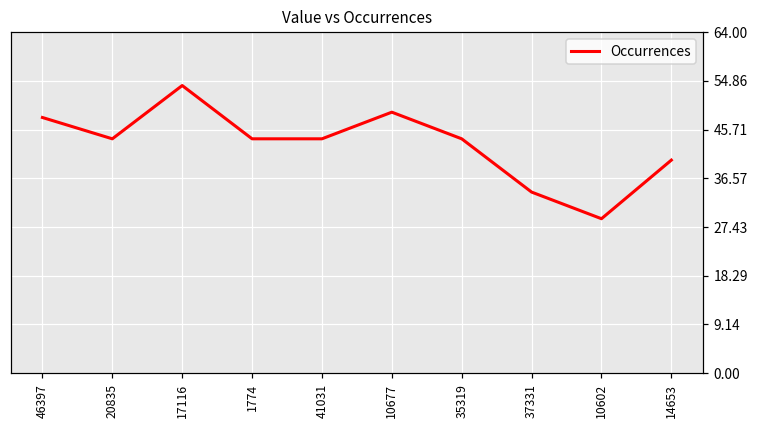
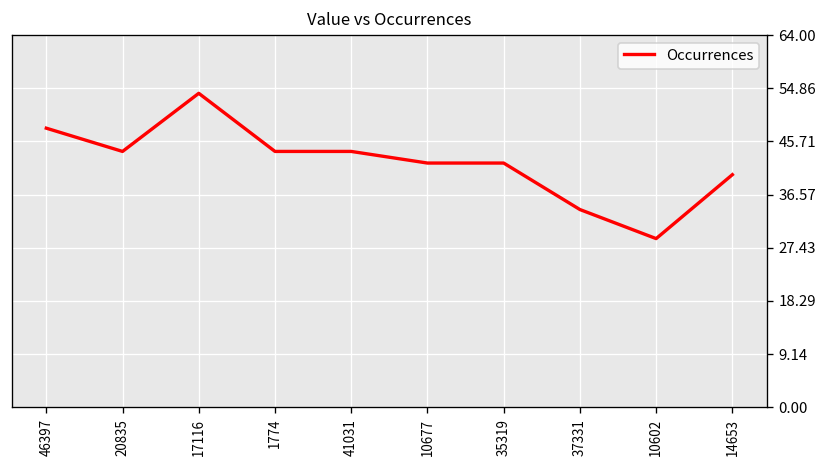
  {
    "46397": 48,
    "20835": 44,
    "17116": 54,
    "1774": 44,
    "41031": 44,
-   "10677": 49,
-   "35319": 44,
+   "10677": 42,
+   "35319": 42,
    "37331": 34,
    "10602": 29,
    "14653": 40
  }
